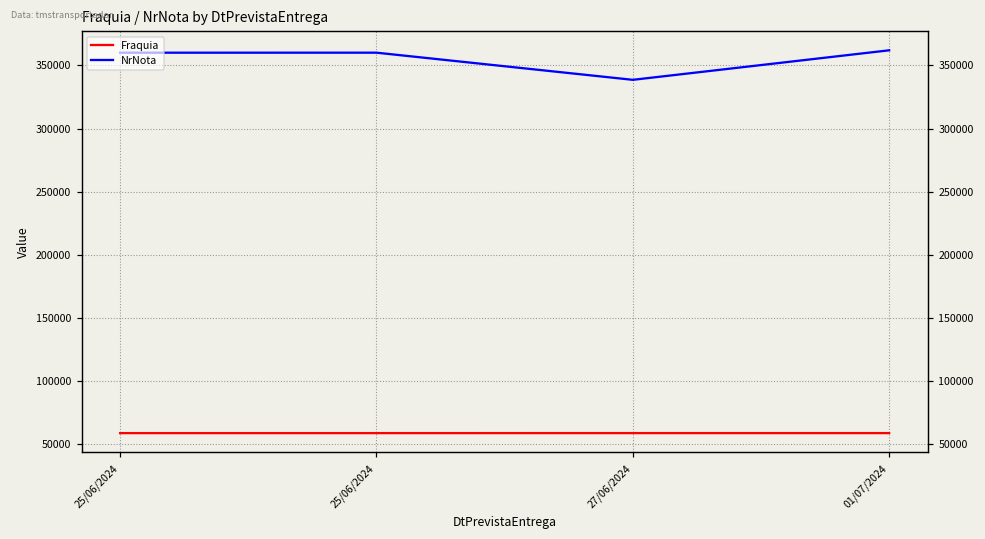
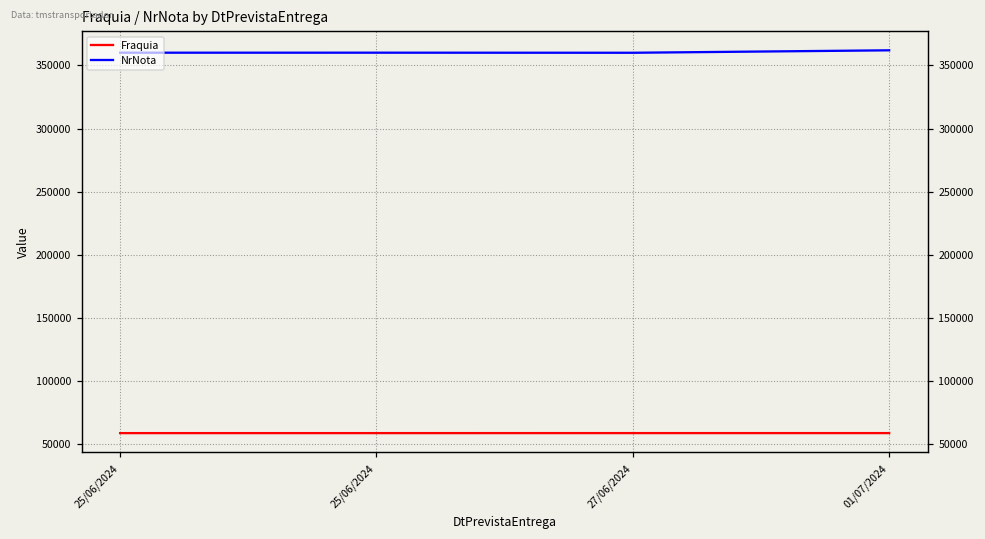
  {
    "Fraquia": {
      "27/06/2024": 58000,
      "01/07/2024": 58000
    },
    "NrNota": {
-     "27/06/2024": 339000,
+     "27/06/2024": 360000,
      "01/07/2024": 362000
    }
  }
